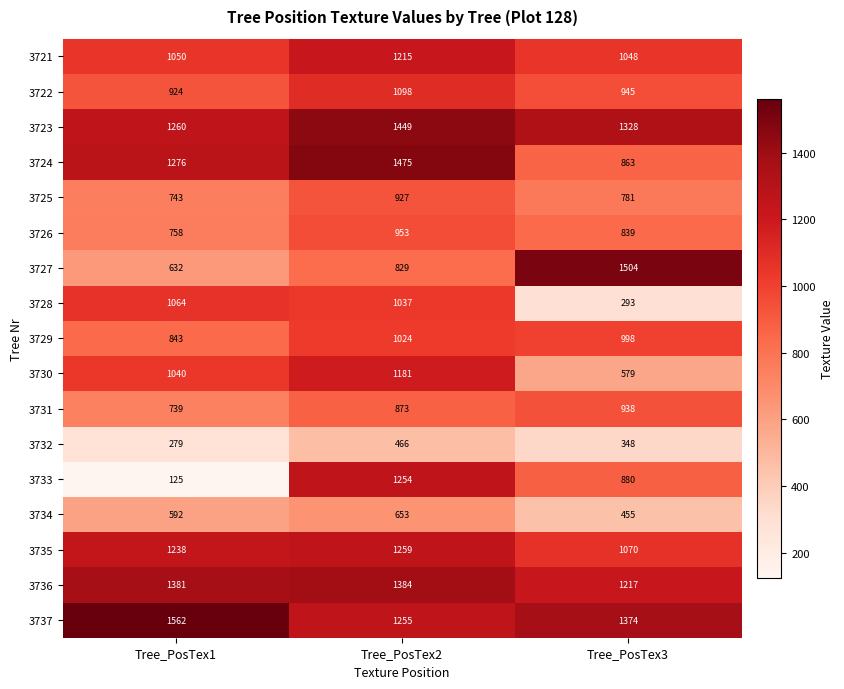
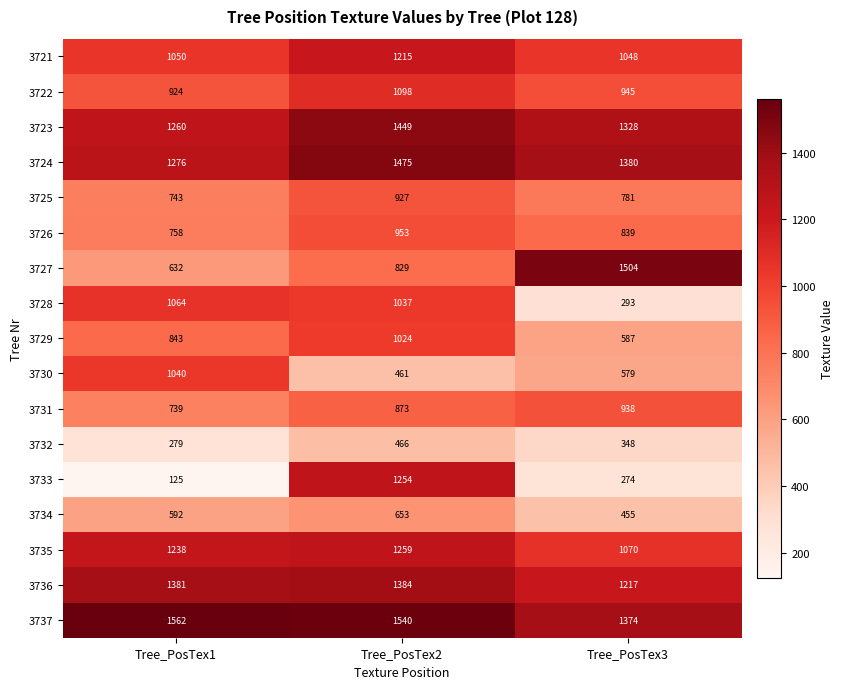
  {
    "3721": {
      "Tree_PosTex1": 1050,
      "Tree_PosTex2": 1215,
      "Tree_PosTex3": 1048
    },
    "3722": {
      "Tree_PosTex1": 924,
      "Tree_PosTex2": 1098,
      "Tree_PosTex3": 945
    },
    "3723": {
      "Tree_PosTex1": 1260,
      "Tree_PosTex2": 1449,
      "Tree_PosTex3": 1328
    },
    "3724": {
      "Tree_PosTex1": 1276,
      "Tree_PosTex2": 1475,
-     "Tree_PosTex3": 863
+     "Tree_PosTex3": 1380
    },
    "3725": {
      "Tree_PosTex1": 743,
      "Tree_PosTex2": 927,
      "Tree_PosTex3": 781
    },
    "3726": {
      "Tree_PosTex1": 758,
      "Tree_PosTex2": 953,
      "Tree_PosTex3": 839
    },
    "3727": {
      "Tree_PosTex1": 632,
      "Tree_PosTex2": 829,
      "Tree_PosTex3": 1504
    },
    "3728": {
      "Tree_PosTex1": 1064,
      "Tree_PosTex2": 1037,
      "Tree_PosTex3": 293
    },
    "3729": {
      "Tree_PosTex1": 843,
      "Tree_PosTex2": 1024,
-     "Tree_PosTex3": 998
+     "Tree_PosTex3": 587
    },
    "3730": {
      "Tree_PosTex1": 1040,
-     "Tree_PosTex2": 1181,
+     "Tree_PosTex2": 461,
      "Tree_PosTex3": 579
    },
    "3731": {
      "Tree_PosTex1": 739,
      "Tree_PosTex2": 873,
      "Tree_PosTex3": 938
    },
    "3732": {
      "Tree_PosTex1": 279,
      "Tree_PosTex2": 466,
      "Tree_PosTex3": 348
    },
    "3733": {
      "Tree_PosTex1": 125,
      "Tree_PosTex2": 1254,
-     "Tree_PosTex3": 880
+     "Tree_PosTex3": 274
    },
    "3734": {
      "Tree_PosTex1": 592,
      "Tree_PosTex2": 653,
      "Tree_PosTex3": 455
    },
    "3735": {
      "Tree_PosTex1": 1238,
      "Tree_PosTex2": 1259,
      "Tree_PosTex3": 1070
    },
    "3736": {
      "Tree_PosTex1": 1381,
      "Tree_PosTex2": 1384,
      "Tree_PosTex3": 1217
    },
    "3737": {
      "Tree_PosTex1": 1562,
-     "Tree_PosTex2": 1255,
+     "Tree_PosTex2": 1540,
      "Tree_PosTex3": 1374
    }
  }
